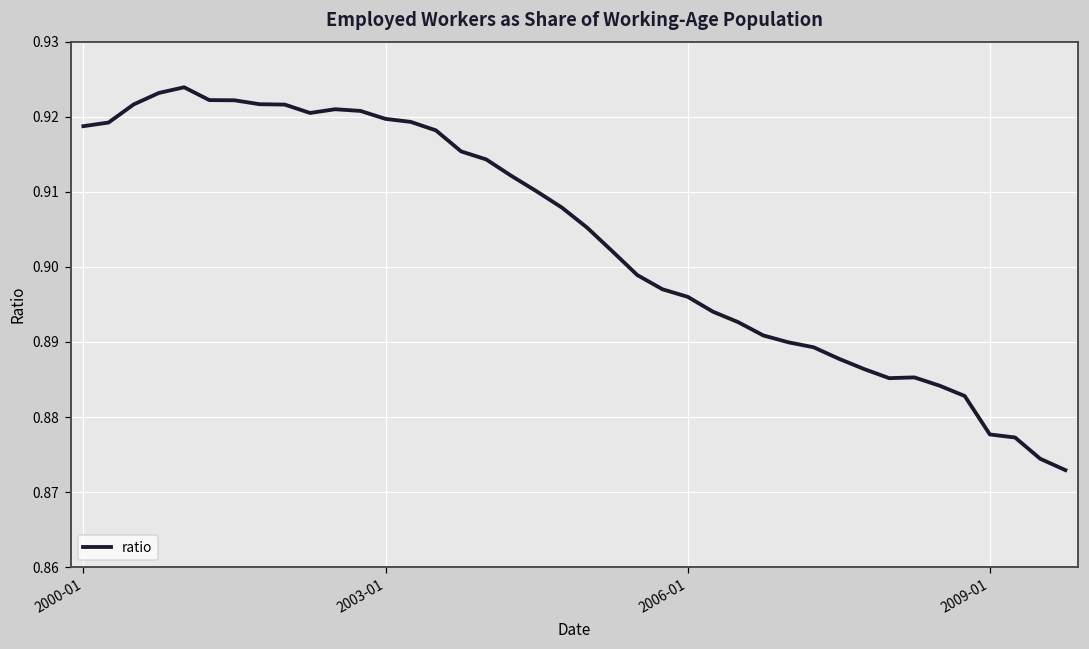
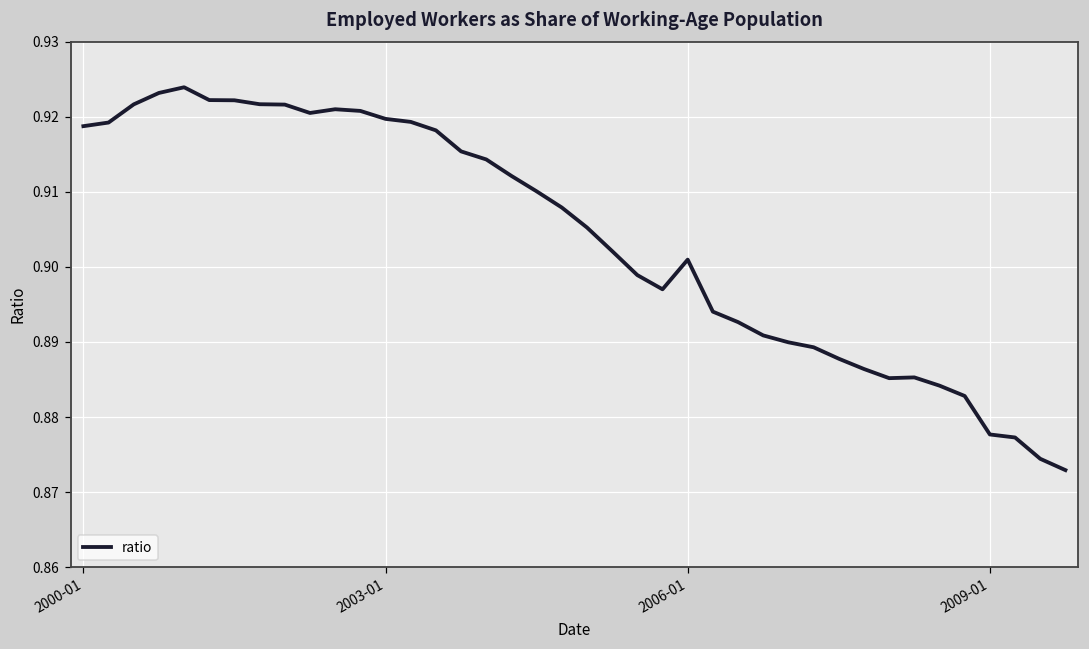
  {
    "2000-01": 0.919,
    "2003-01": 0.920,
-   "2006-01": 0.896,
+   "2006-01": 0.901,
    "2009-01": 0.878
  }
